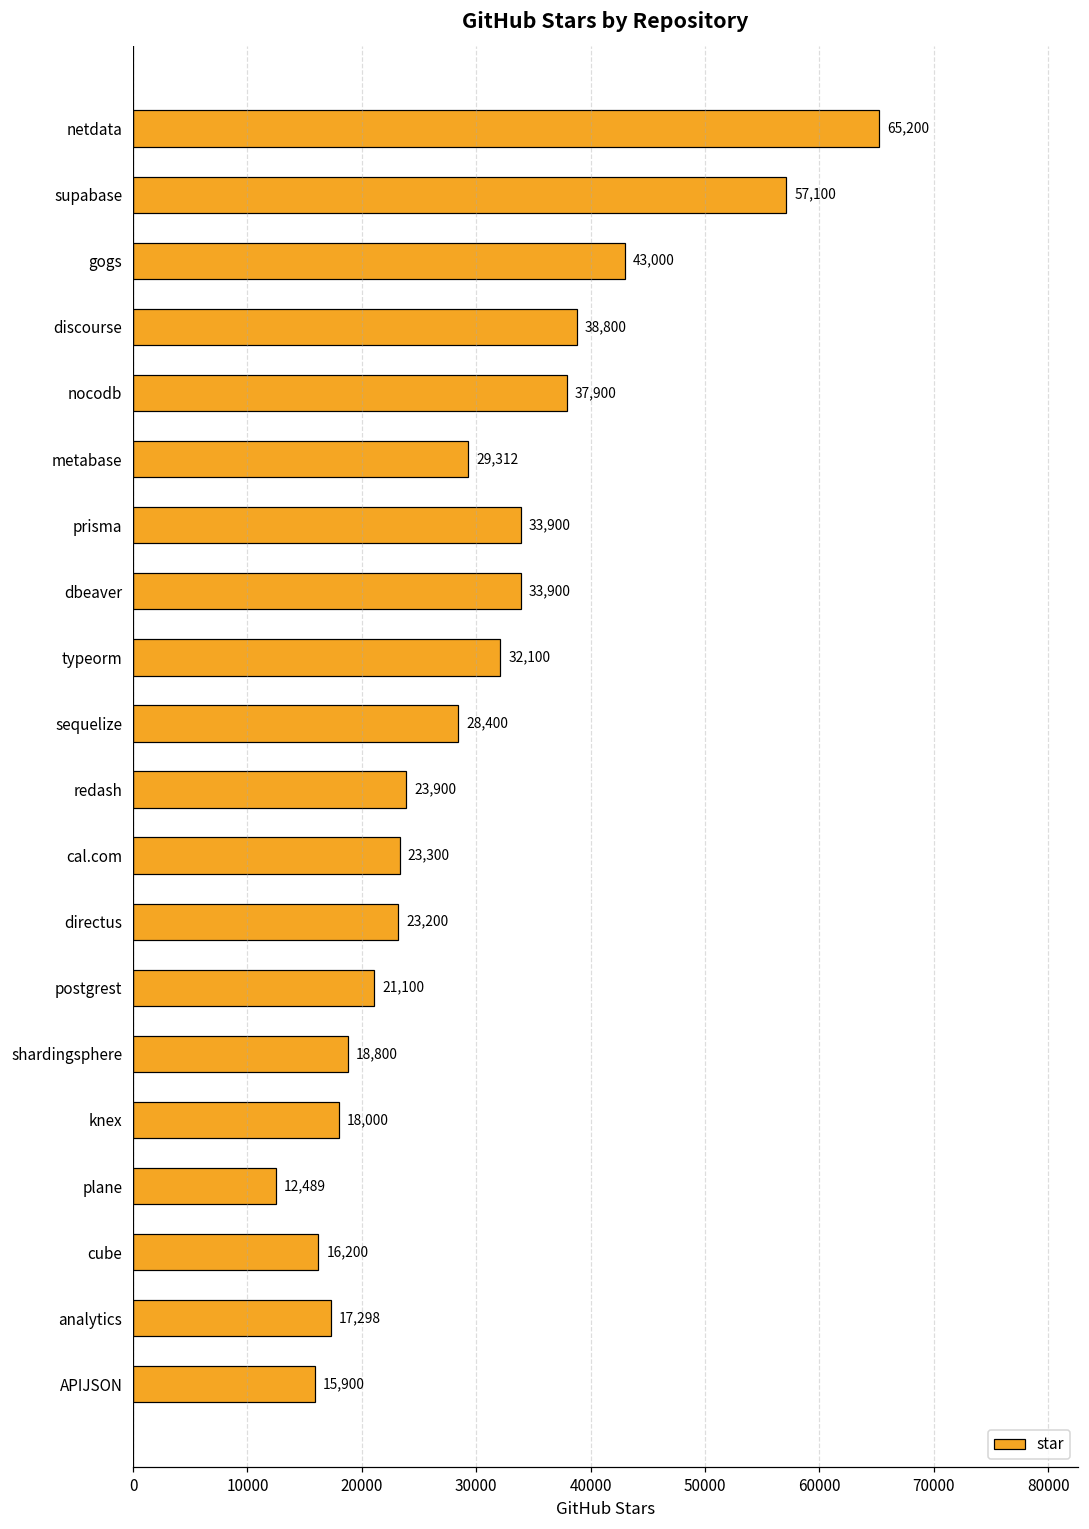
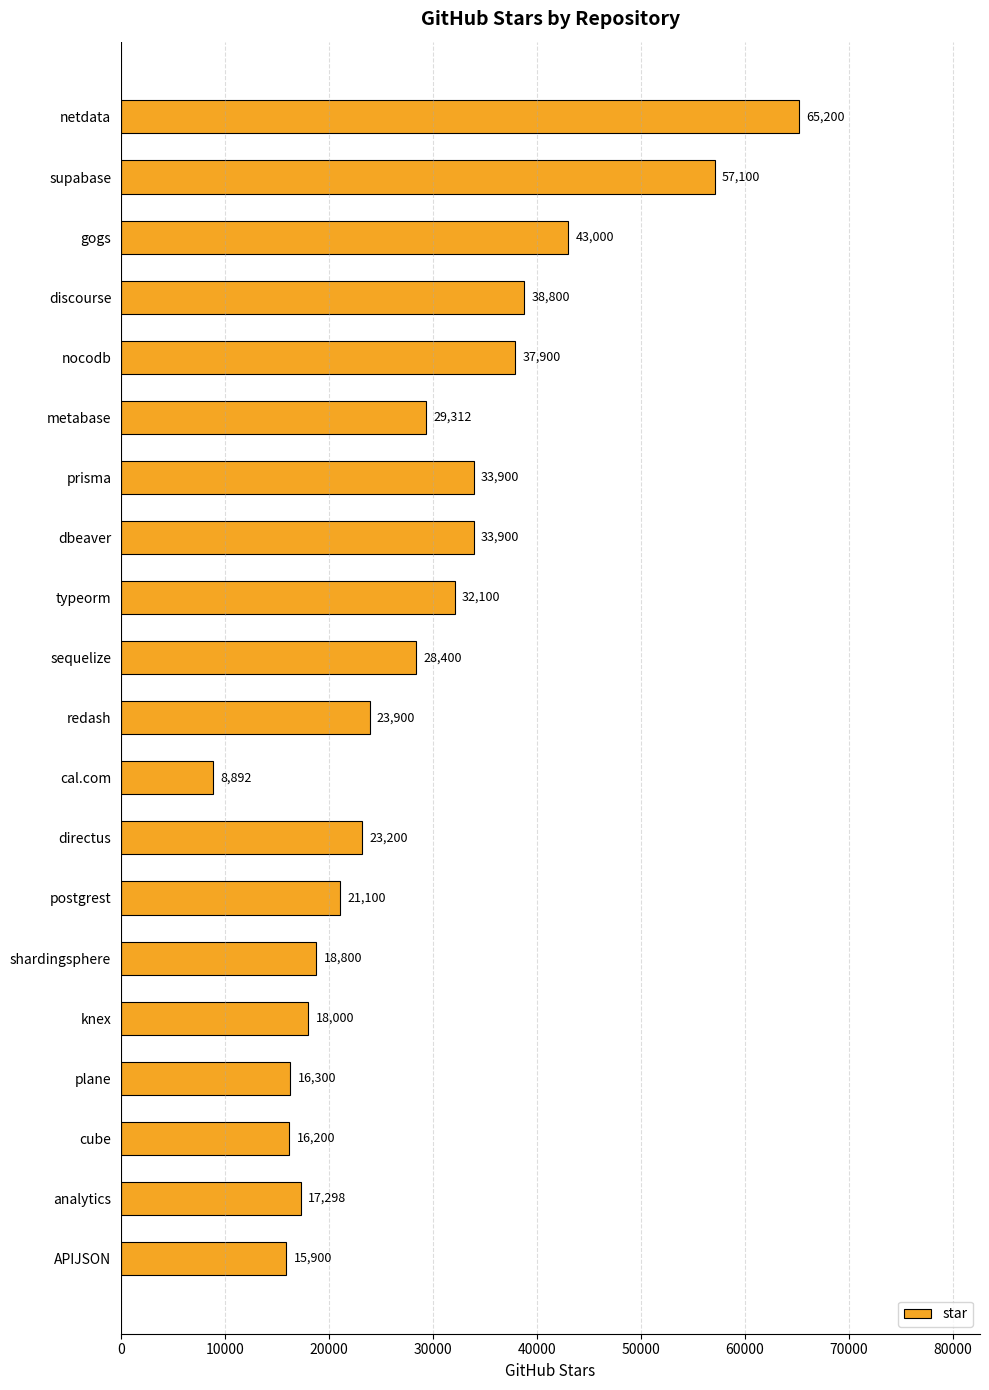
  {
    "netdata": "65,200",
    "supabase": "57,100",
    "gogs": "43,000",
    "discourse": "38,800",
    "nocodb": "37,900",
    "metabase": "29,312",
    "prisma": "33,900",
    "dbeaver": "33,900",
    "typeorm": "32,100",
    "sequelize": "28,400",
    "redash": "23,900",
-   "cal.com": "23,300",
+   "cal.com": "8,892",
    "directus": "23,200",
    "postgrest": "21,100",
    "shardingsphere": "18,800",
    "knex": "18,000",
-   "plane": "12,489",
+   "plane": "16,300",
    "cube": "16,200",
    "analytics": "17,298",
    "APIJSON": "15,900"
  }
